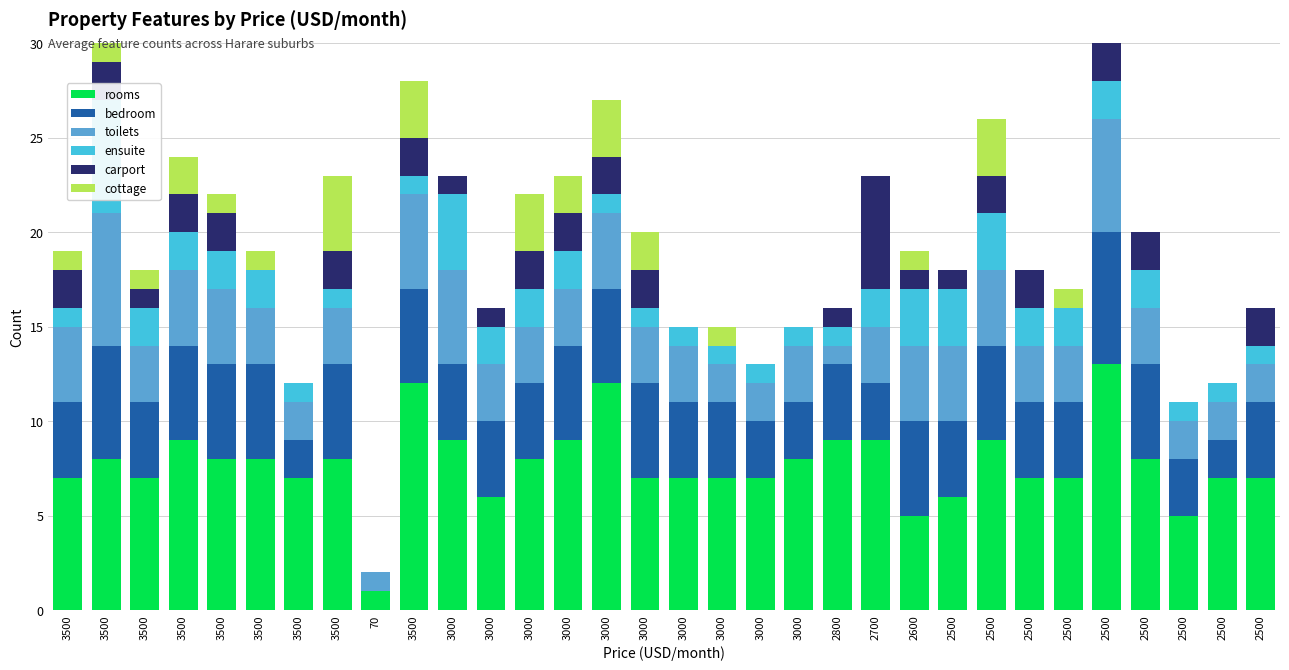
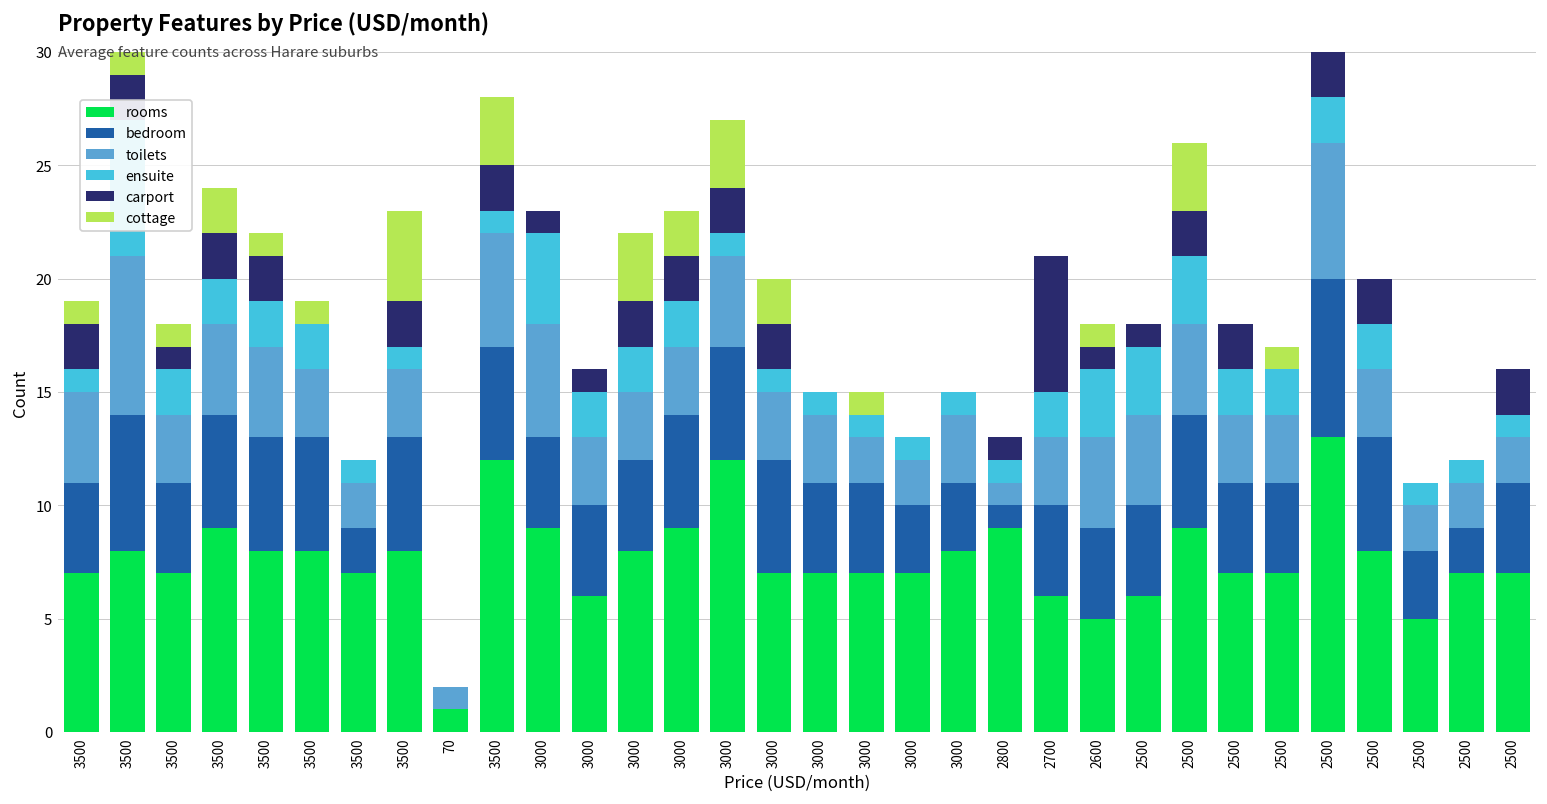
  {
    "rooms": {
      "70": 1,
      "2800": 9,
-     "2700": 9,
+     "2700": 6,
      "2600": 5
    },
    "bedroom": {
      "70": 0,
-     "2800": 4,
-     "2700": 3,
-     "2600": 5
+     "2800": 1,
+     "2700": 4,
+     "2600": 4
    },
    "carport": {
      "70": 0,
      "2800": 1,
      "2700": 6,
      "2600": 1
    },
    "cottage": {
      "70": 0,
      "2800": 0,
      "2700": 0,
      "2600": 1
    }
  }
